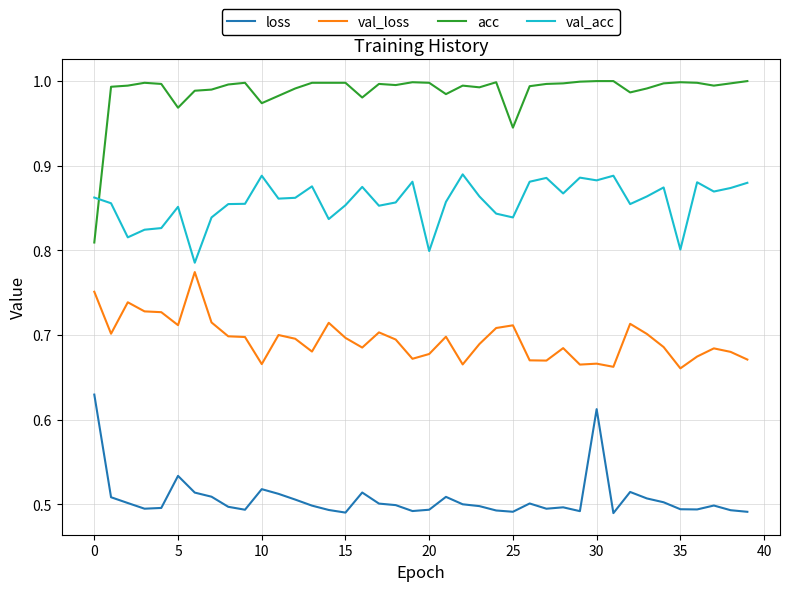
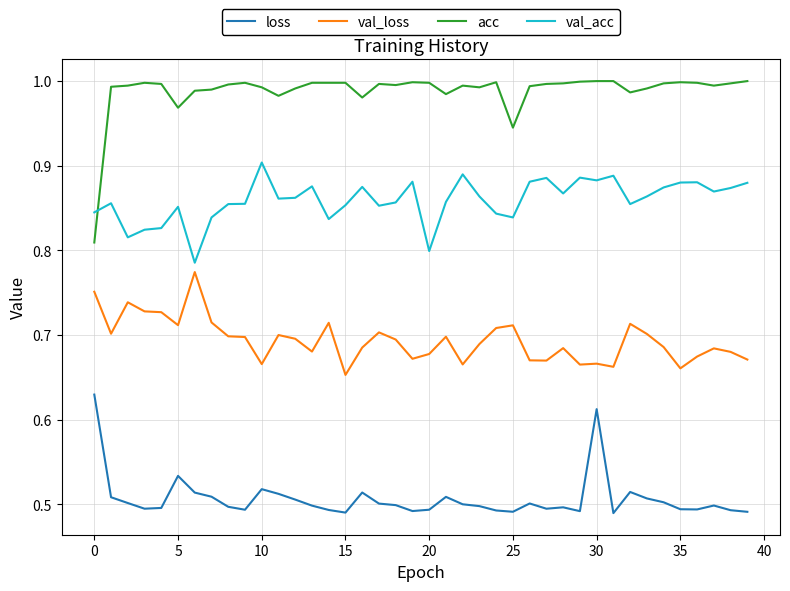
  {
    "loss": {
      "0": 0.63,
      "5": 0.53,
      "10": 0.52,
      "15": 0.49,
      "20": 0.49,
      "25": 0.49,
      "30": 0.61,
      "35": 0.49
    },
    "val_loss": {
      "0": 0.75,
      "5": 0.71,
      "10": 0.67,
-     "15": 0.70,
+     "15": 0.65,
      "20": 0.68,
      "25": 0.71,
      "30": 0.67,
      "35": 0.66
    },
    "acc": {
      "0": 0.81,
      "5": 0.97,
-     "10": 0.97,
+     "10": 0.99,
      "15": 1.00,
      "20": 1.00,
      "25": 0.95,
      "30": 1.00,
      "35": 1.00
    },
    "val_acc": {
-     "0": 0.86,
+     "0": 0.84,
      "5": 0.85,
-     "10": 0.89,
+     "10": 0.90,
      "15": 0.85,
      "20": 0.80,
      "25": 0.84,
      "30": 0.88,
-     "35": 0.80
+     "35": 0.88
    }
  }
